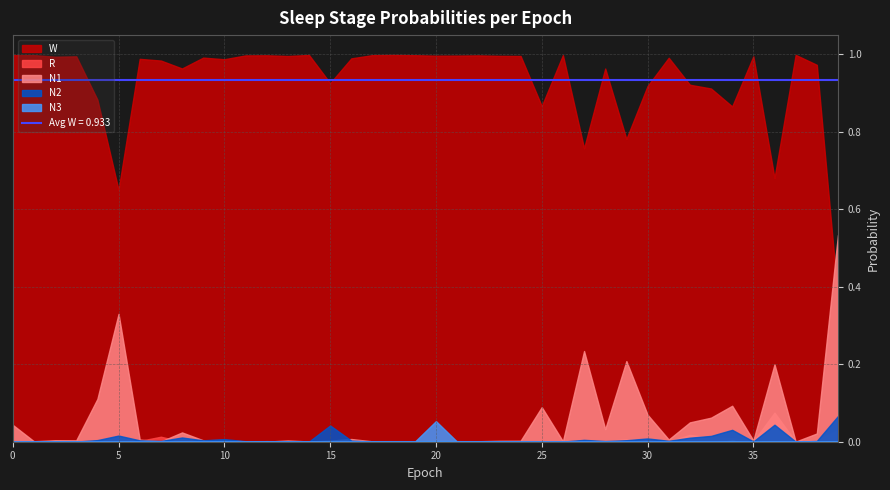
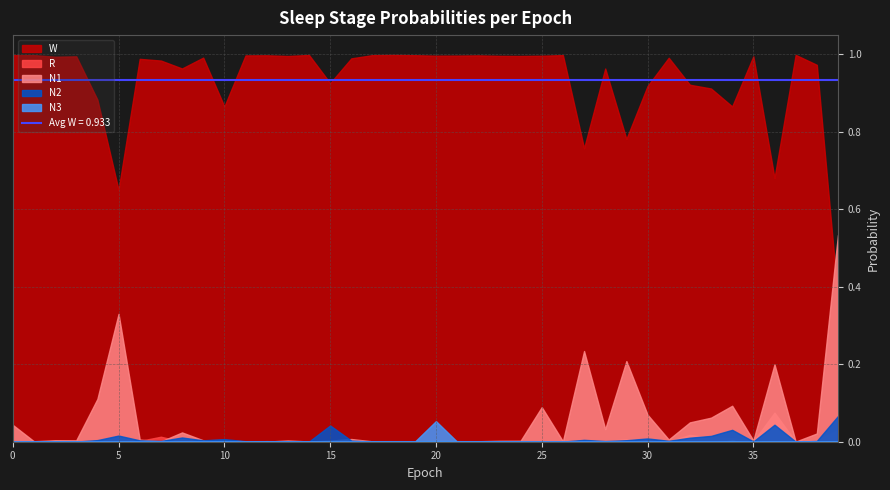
  {
    "W": {
      "0": 1.00,
      "5": 0.65,
-     "10": 0.99,
+     "10": 0.87,
      "15": 0.93,
      "20": 1.00,
-     "25": 0.87,
+     "25": 1.00,
      "30": 0.92,
      "35": 1.00
    },
    "N1": {
      "0": 0.04,
      "5": 0.33,
      "25": 0.09,
      "30": 0.07
    },
    "N2": {
      "5": 0.02,
      "15": 0.04
    },
    "N3": {
      "20": 0.05
    }
  }
